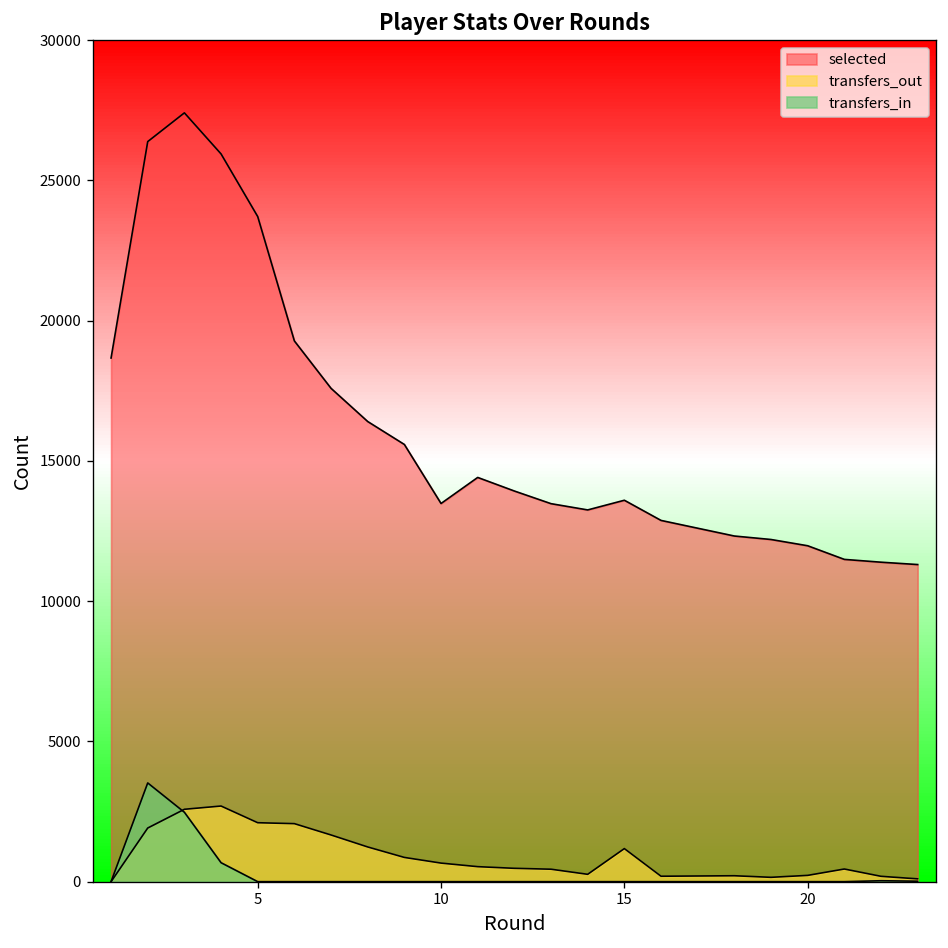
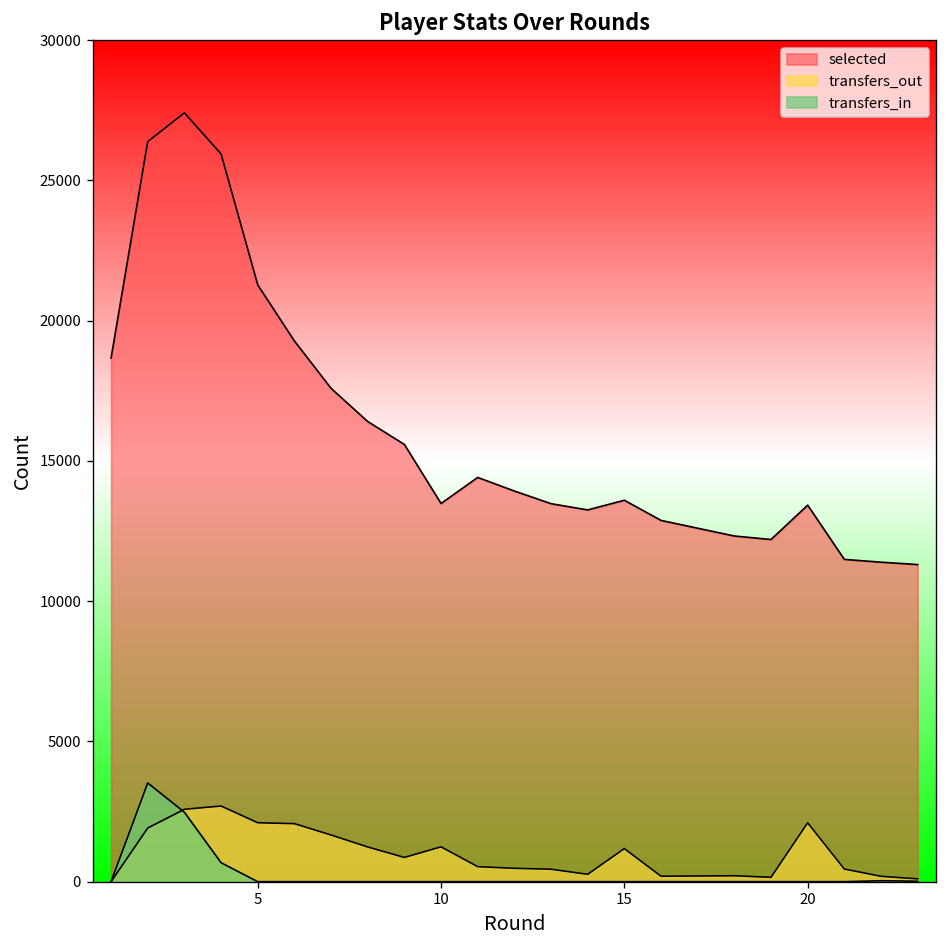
  {
    "selected": {
-     "5": 23700,
+     "5": 21300,
      "10": 13500,
      "15": 13600,
-     "20": 12000
+     "20": 13400
    },
    "transfers_out": {
      "5": 2100,
-     "10": 700,
+     "10": 1200,
      "15": 1200,
-     "20": 200
+     "20": 2100
    },
    "transfers_in": {
      "5": 0,
      "10": 0,
      "15": 0,
      "20": 0
    }
  }
